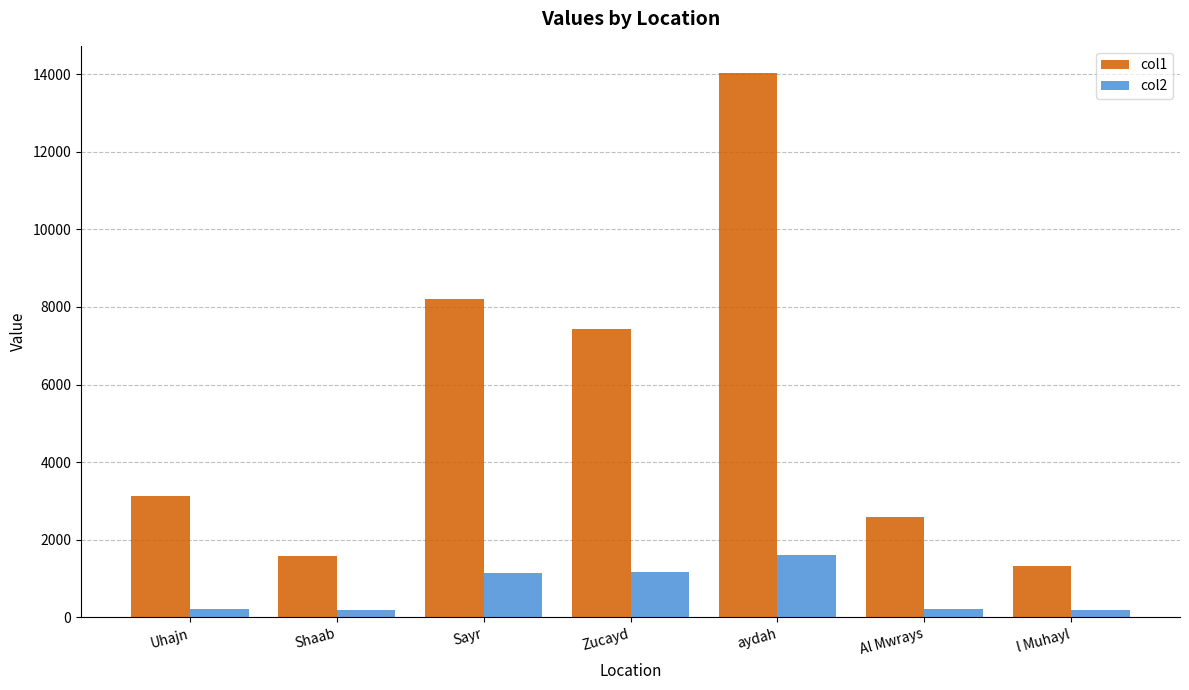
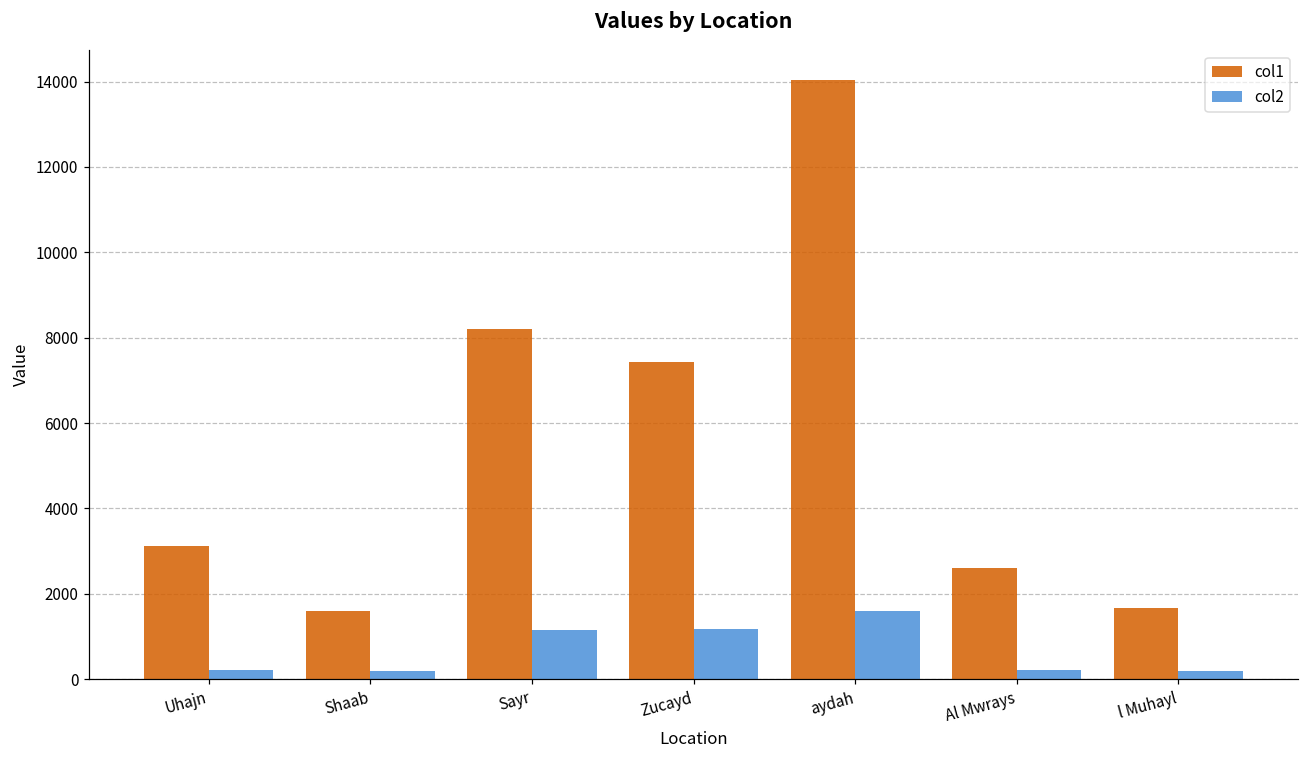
  {
    "col1": {
      "Uhajn": 3100,
      "Shaab": 1600,
      "Sayr": 8200,
      "Zucayd": 7400,
      "aydah": 14000,
      "Al Mwrays": 2600,
-     "l Muhayl": 1300
+     "l Muhayl": 1700
    },
    "col2": {
      "Uhajn": 200,
      "Shaab": 200,
      "Sayr": 1200,
      "Zucayd": 1200,
      "aydah": 1600,
      "Al Mwrays": 200,
      "l Muhayl": 200
    }
  }
